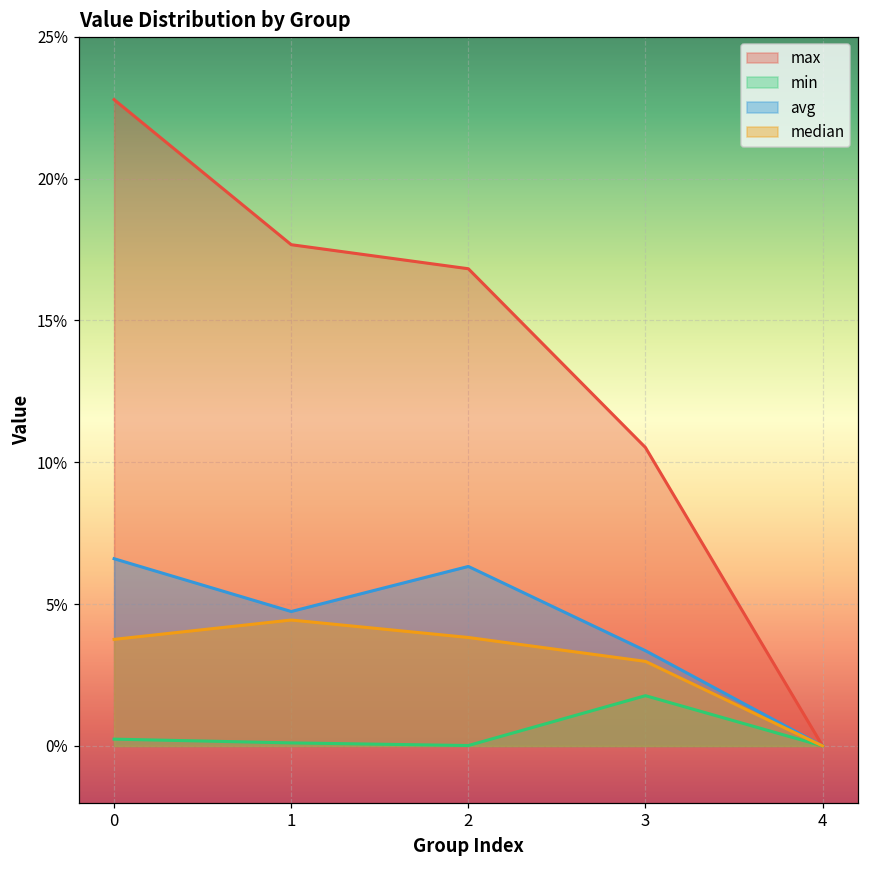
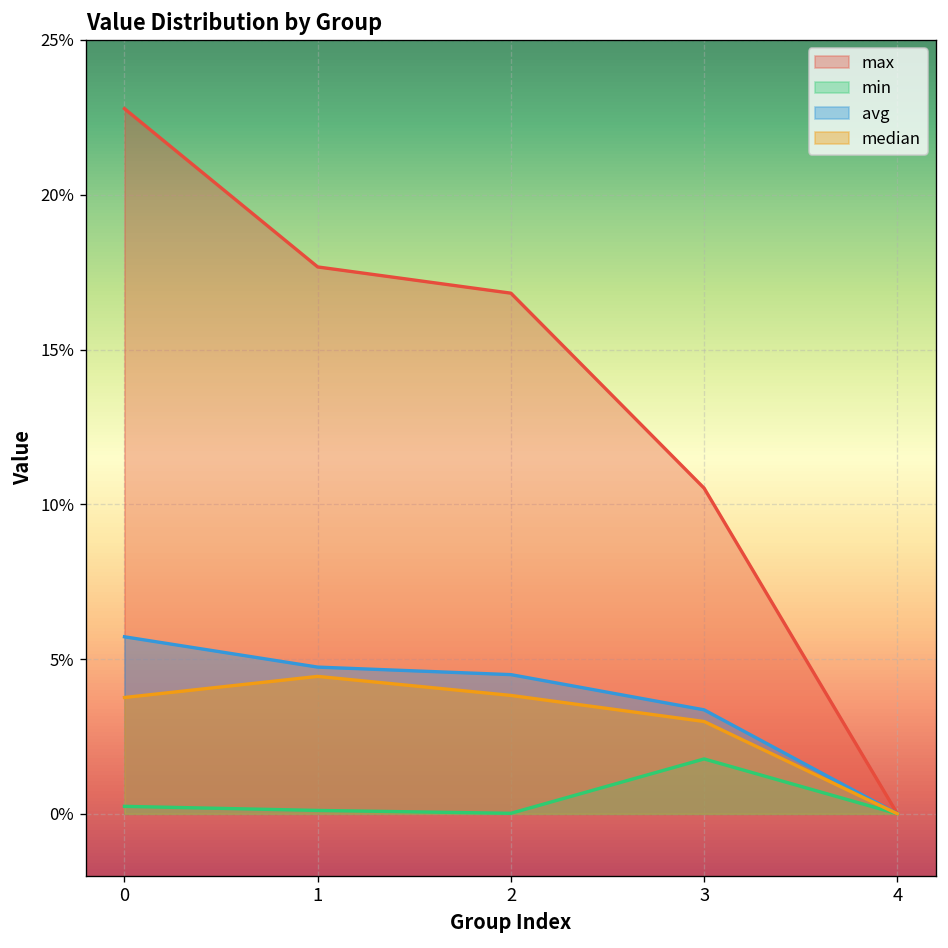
  {
    "min": {
      "0": "0.2%",
      "1": "0.1%",
      "2": "0.0%",
      "3": "1.8%"
    },
    "avg": {
-     "0": "6.6%",
+     "0": "5.7%",
      "1": "4.7%",
-     "2": "6.3%",
+     "2": "4.5%",
      "3": "3.4%"
    }
  }
